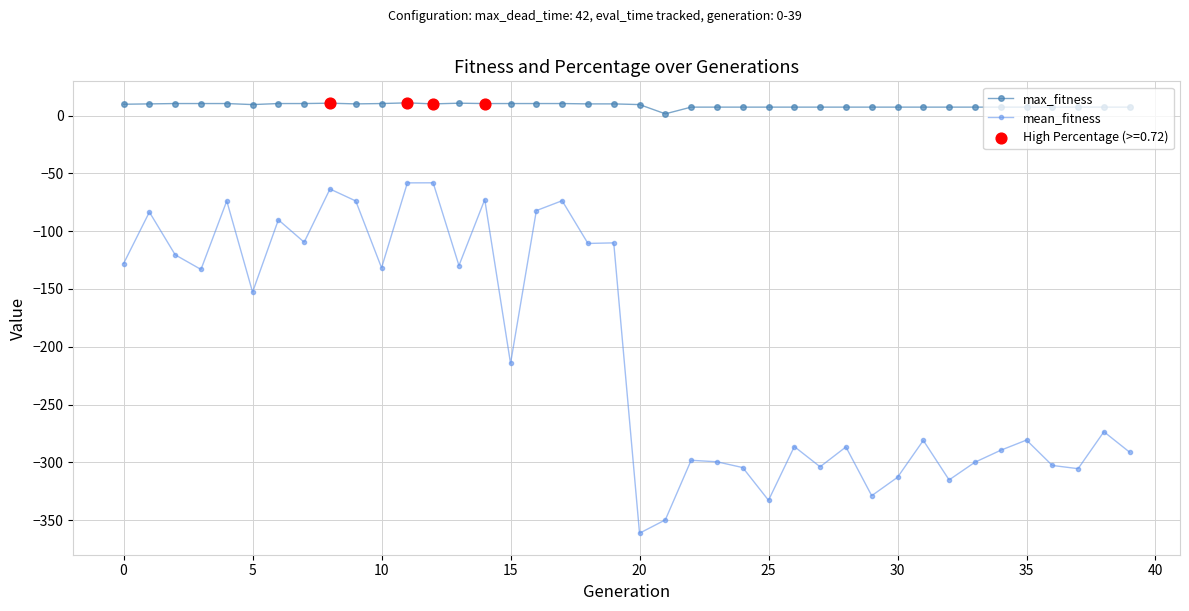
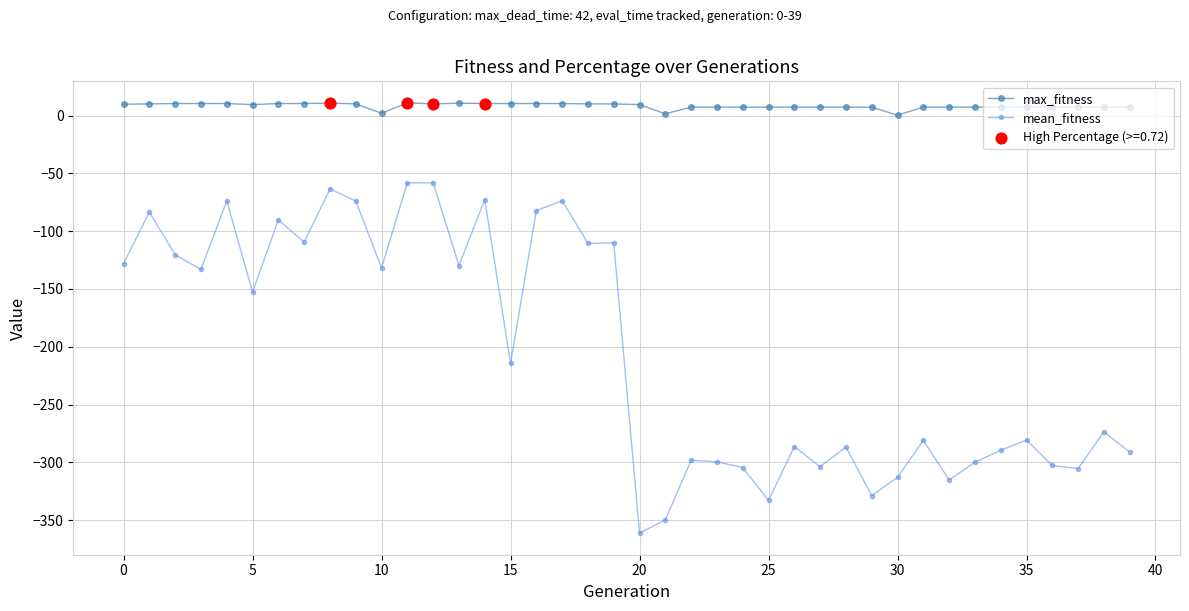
  {
    "max_fitness": {
      "0": 10,
      "5": 10,
-     "10": 10,
+     "10": 2,
      "15": 10,
      "20": 10,
      "25": 7,
-     "30": 7
+     "30": 0
    },
    "mean_fitness": {
      "0": -128,
      "5": -153,
      "10": -132,
      "15": -214,
      "20": -361,
      "25": -333,
      "30": -313,
      "35": -281
    }
  }
